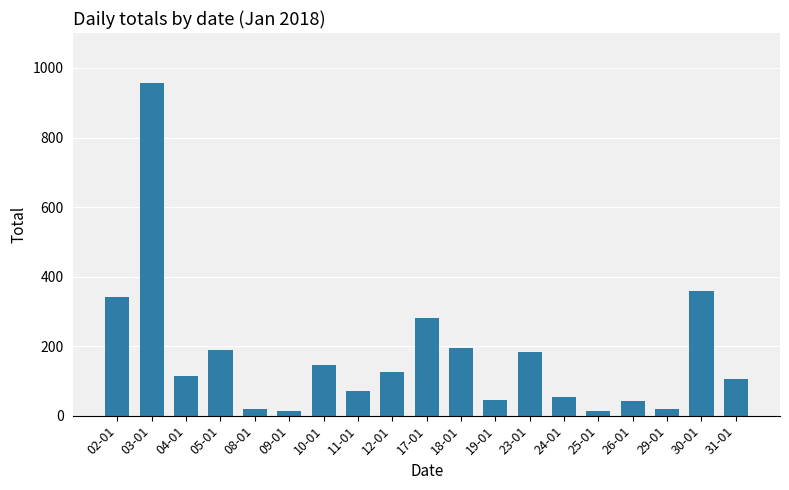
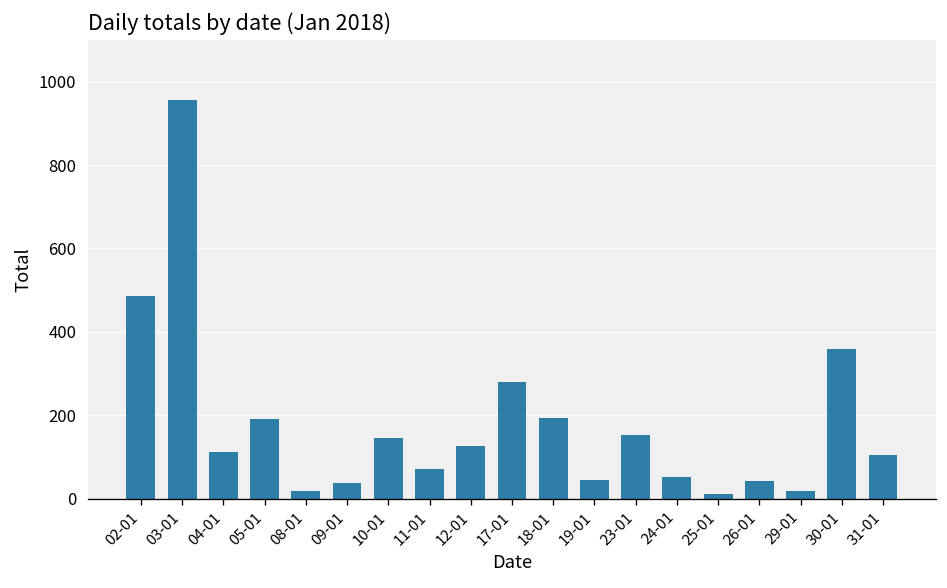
  {
-   "02-01": 340,
+   "02-01": 490,
    "03-01": 960,
    "04-01": 110,
    "05-01": 190,
    "08-01": 20,
-   "09-01": 10,
+   "09-01": 40,
    "10-01": 150,
    "11-01": 70,
    "12-01": 130,
    "17-01": 280,
    "18-01": 190,
    "19-01": 40,
-   "23-01": 180,
+   "23-01": 150,
    "24-01": 50,
    "25-01": 10,
    "26-01": 40,
    "29-01": 20,
    "30-01": 360,
    "31-01": 100
  }
